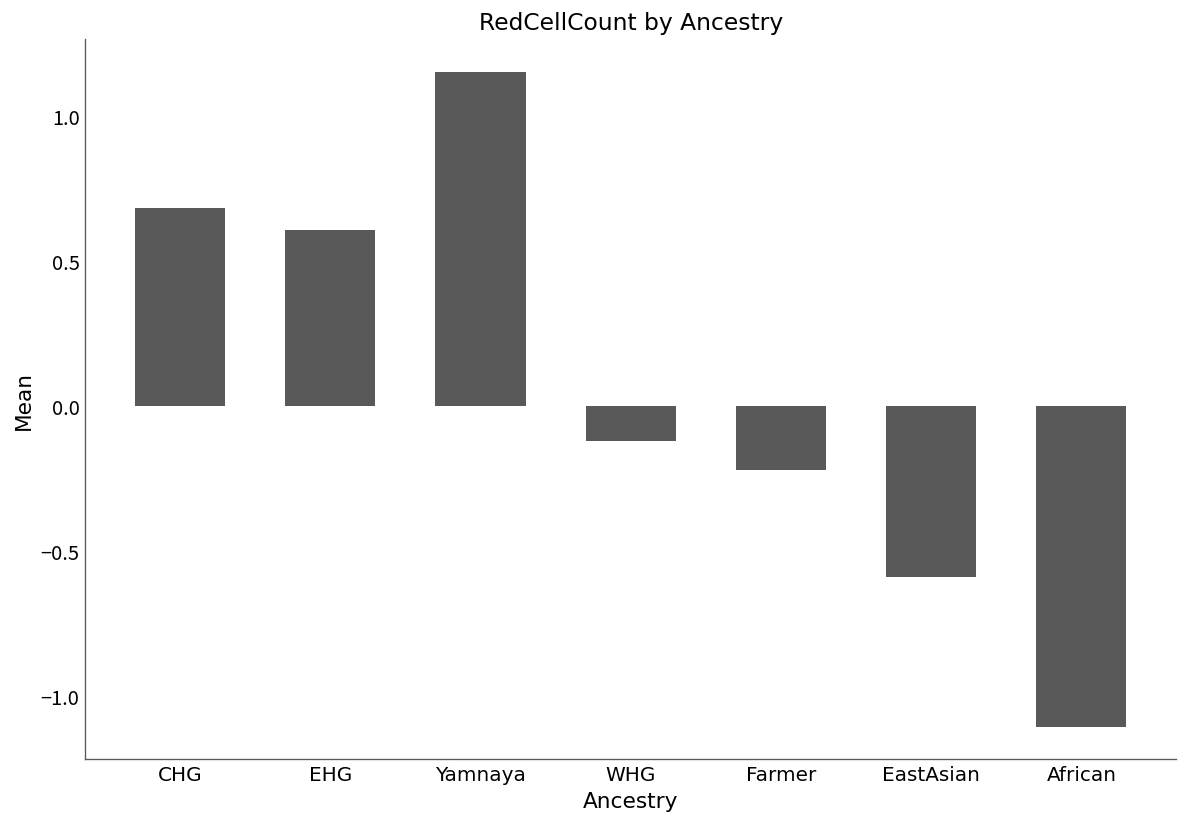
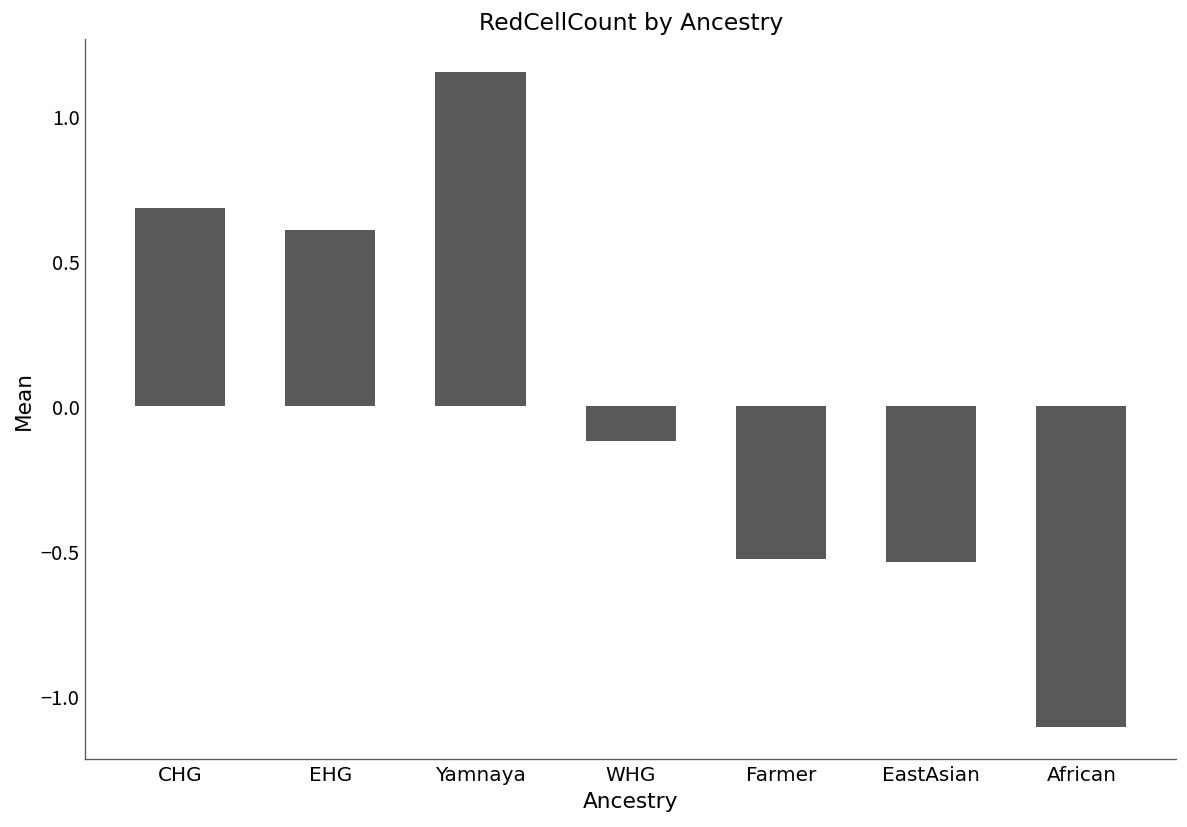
  {
    "CHG": 0.68,
    "EHG": 0.61,
    "Yamnaya": 1.15,
    "WHG": -0.12,
-   "Farmer": -0.22,
-   "EastAsian": -0.59,
+   "Farmer": -0.53,
+   "EastAsian": -0.54,
    "African": -1.11
  }
